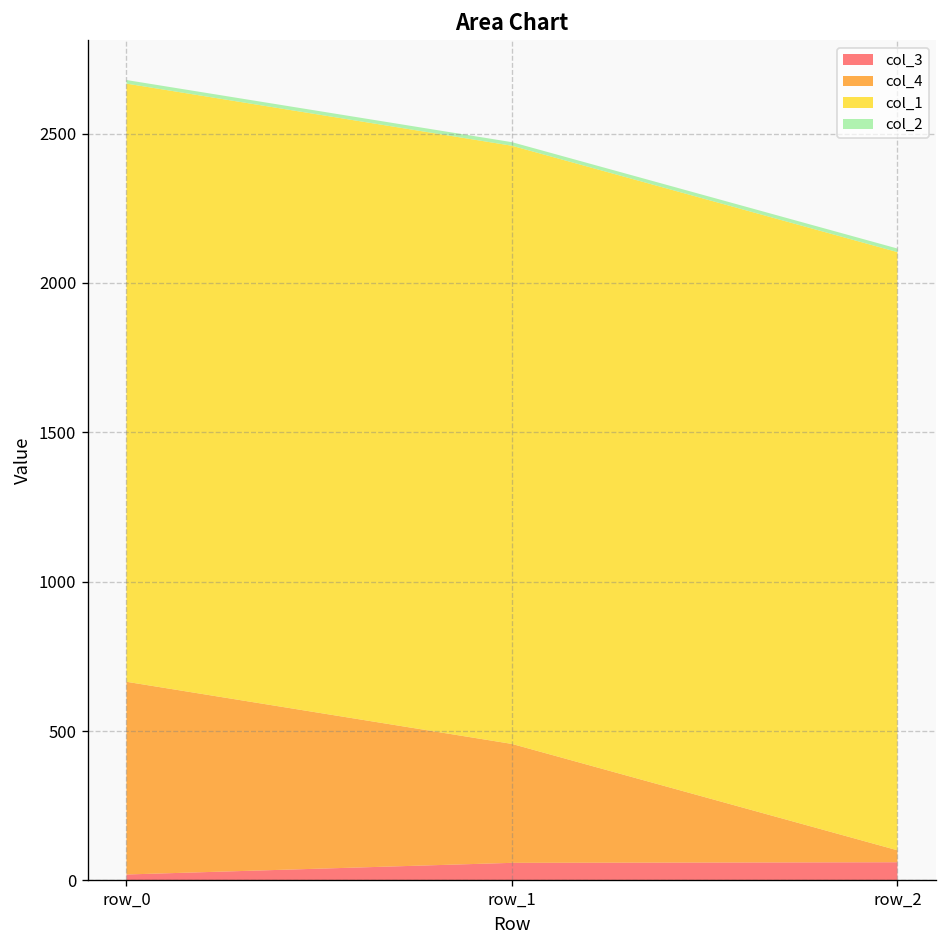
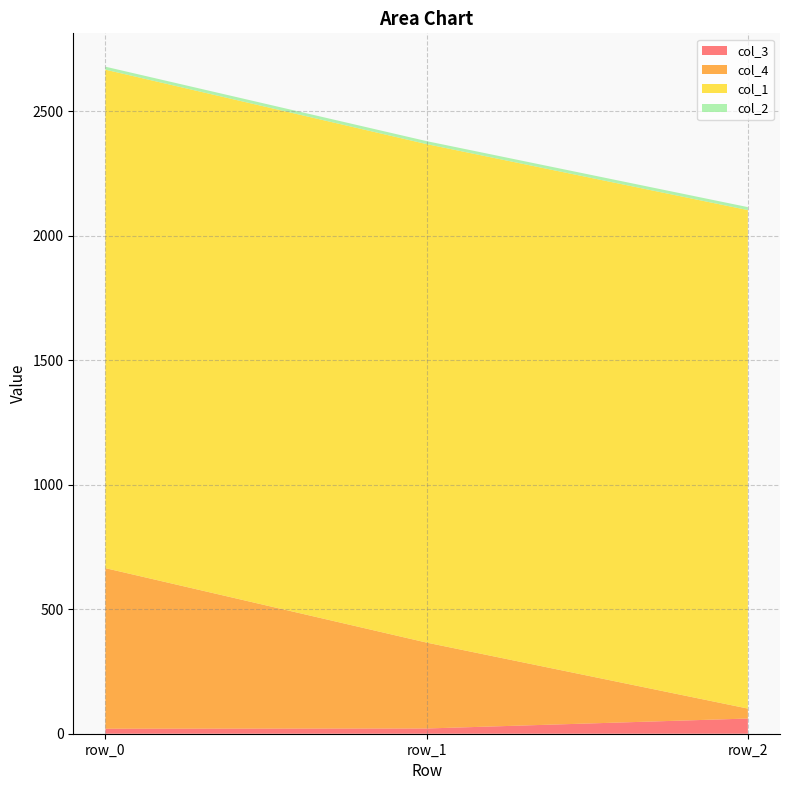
  {
    "col_3": {
      "row_0": 20,
-     "row_1": 60,
+     "row_1": 20,
      "row_2": 60
    },
    "col_4": {
      "row_0": 650,
-     "row_1": 400,
+     "row_1": 350,
      "row_2": 40
    },
    "col_1": {
      "row_0": 2000,
      "row_1": 2000,
      "row_2": 2000
    },
    "col_2": {
      "row_0": 10,
      "row_1": 10,
      "row_2": 10
    }
  }
